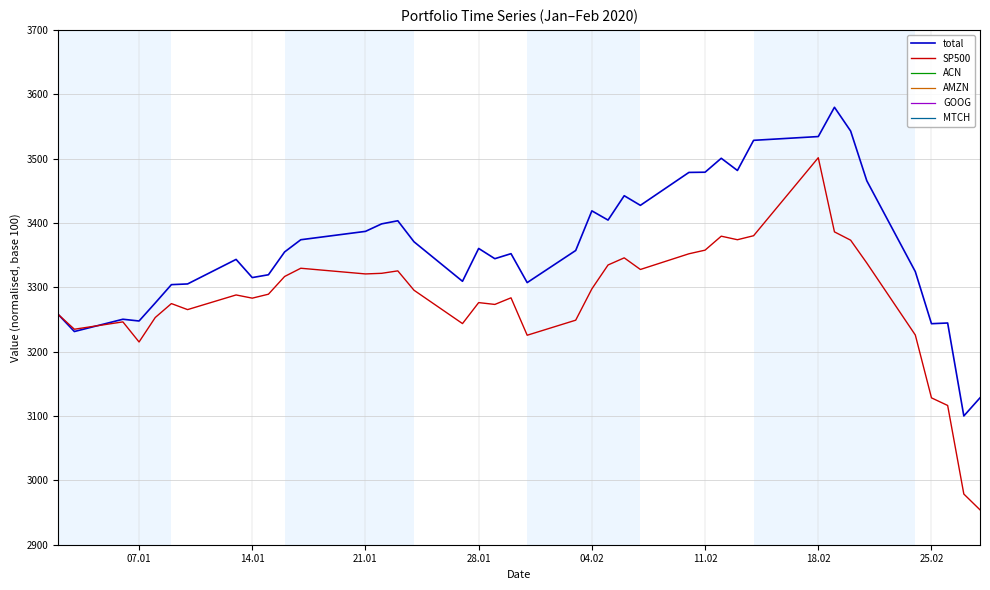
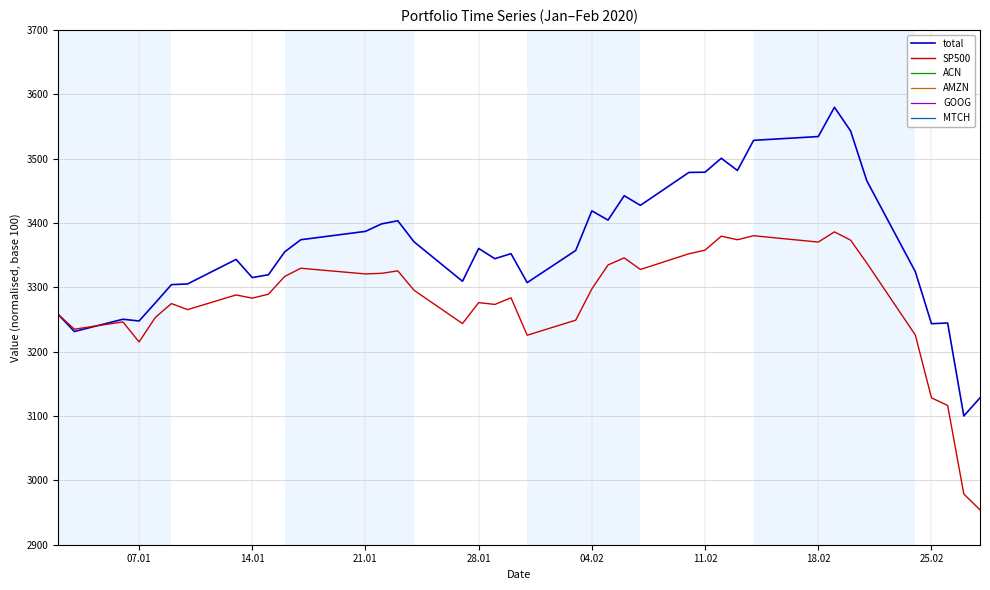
  {
    "total": {
      "07.01": 3250,
      "14.01": 3320,
      "21.01": 3390,
      "28.01": 3360,
      "04.02": 3420,
      "11.02": 3480,
      "18.02": 3530,
      "25.02": 3240
    },
    "SP500": {
      "07.01": 3220,
      "14.01": 3280,
      "21.01": 3320,
      "28.01": 3280,
      "04.02": 3300,
      "11.02": 3360,
-     "18.02": 3500,
+     "18.02": 3370,
      "25.02": 3130
    }
  }
